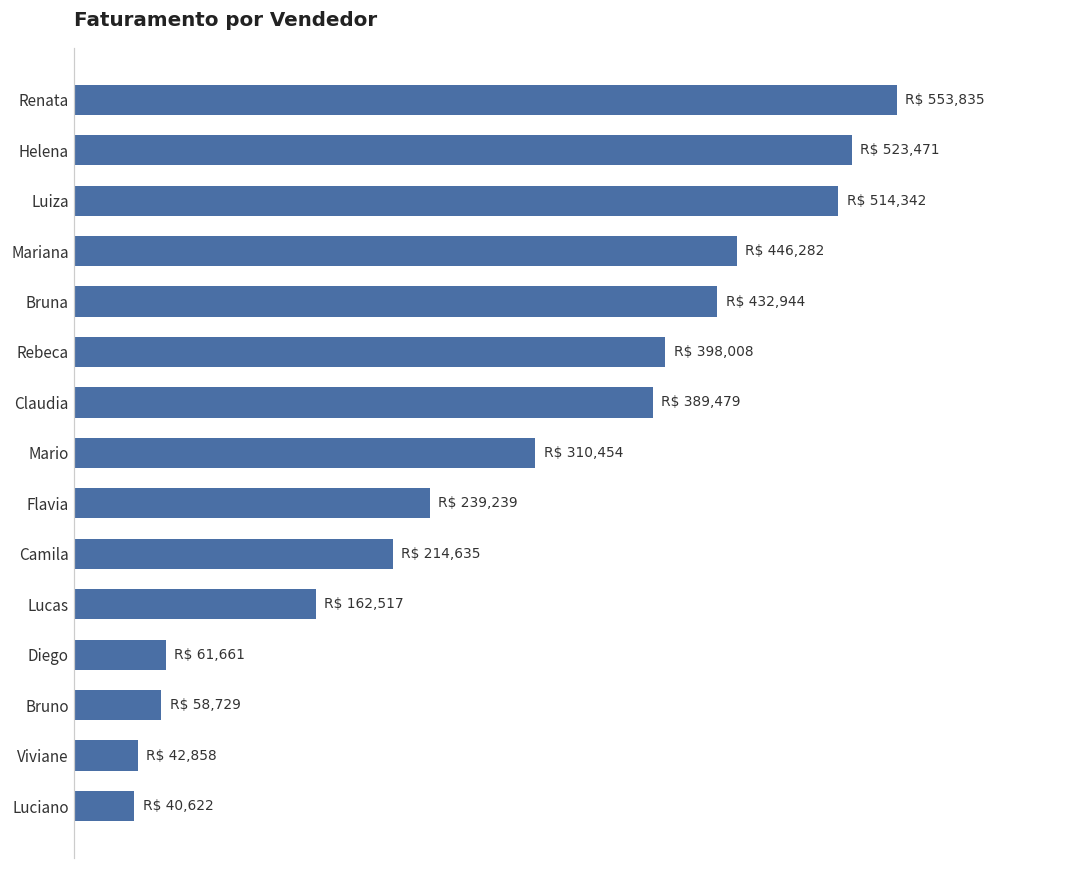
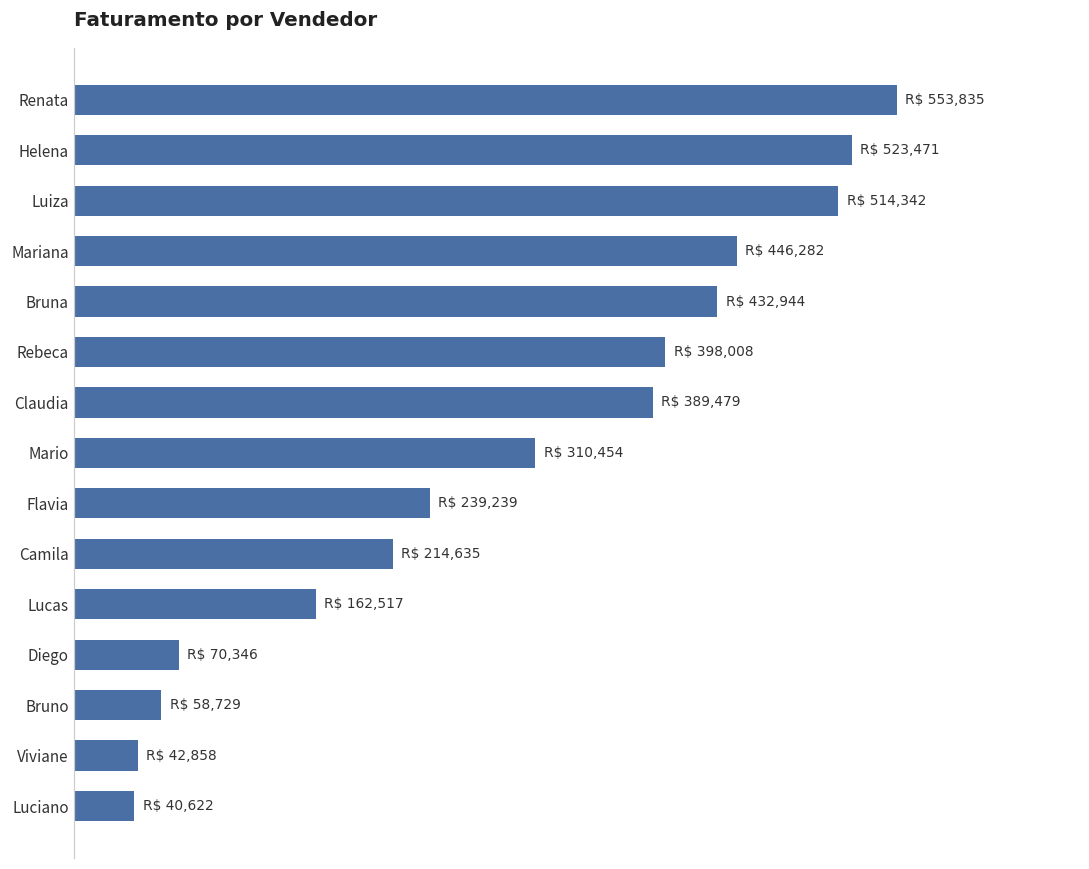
  {
    "Renata": "553,835",
    "Helena": "523,471",
    "Luiza": "514,342",
    "Mariana": "446,282",
    "Bruna": "432,944",
    "Rebeca": "398,008",
    "Claudia": "389,479",
    "Mario": "310,454",
    "Flavia": "239,239",
    "Camila": "214,635",
    "Lucas": "162,517",
-   "Diego": "61,661",
+   "Diego": "70,346",
    "Bruno": "58,729",
    "Viviane": "42,858",
    "Luciano": "40,622"
  }
